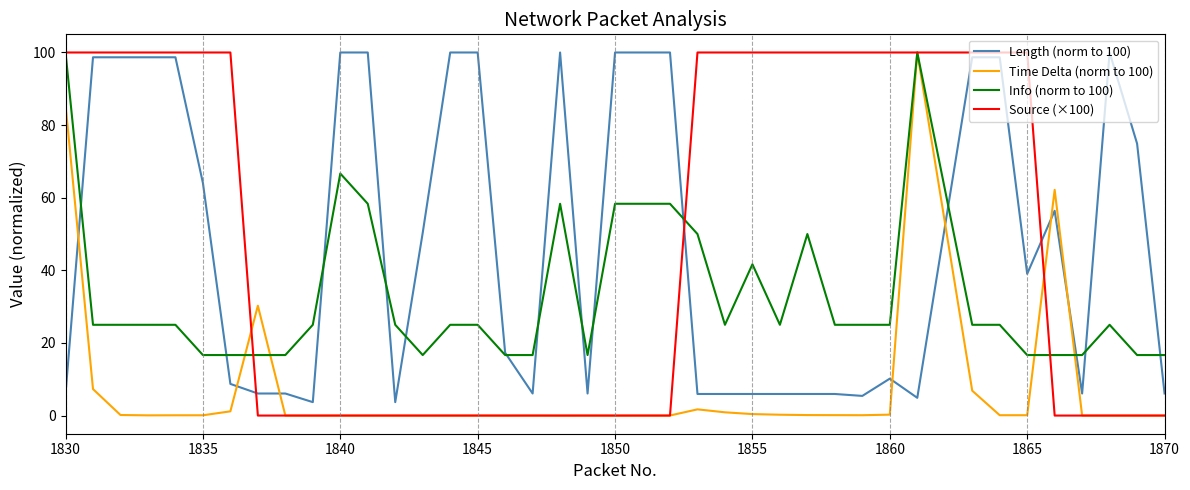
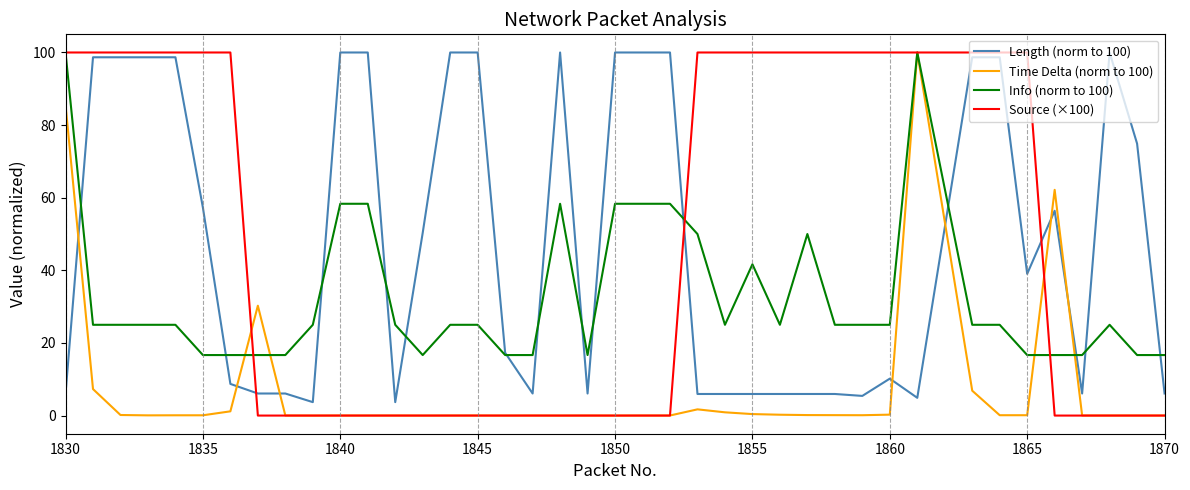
  {
    "Length (norm to 100)": {
      "1830": 6,
-     "1835": 64,
+     "1835": 57,
      "1840": 100,
      "1845": 100,
      "1850": 100,
      "1855": 6,
      "1860": 10,
      "1865": 39,
      "1870": 6
    },
    "Time Delta (norm to 100)": {
      "1830": 86,
      "1835": 0,
      "1855": 0,
      "1860": 0,
      "1865": 0
    },
    "Info (norm to 100)": {
      "1835": 17,
-     "1840": 67,
+     "1840": 58,
      "1845": 25,
      "1850": 58,
      "1855": 42,
      "1860": 25,
      "1865": 17,
      "1870": 17
    },
    "Source (×100)": {
      "1835": 100,
      "1855": 100,
      "1860": 100
    }
  }
